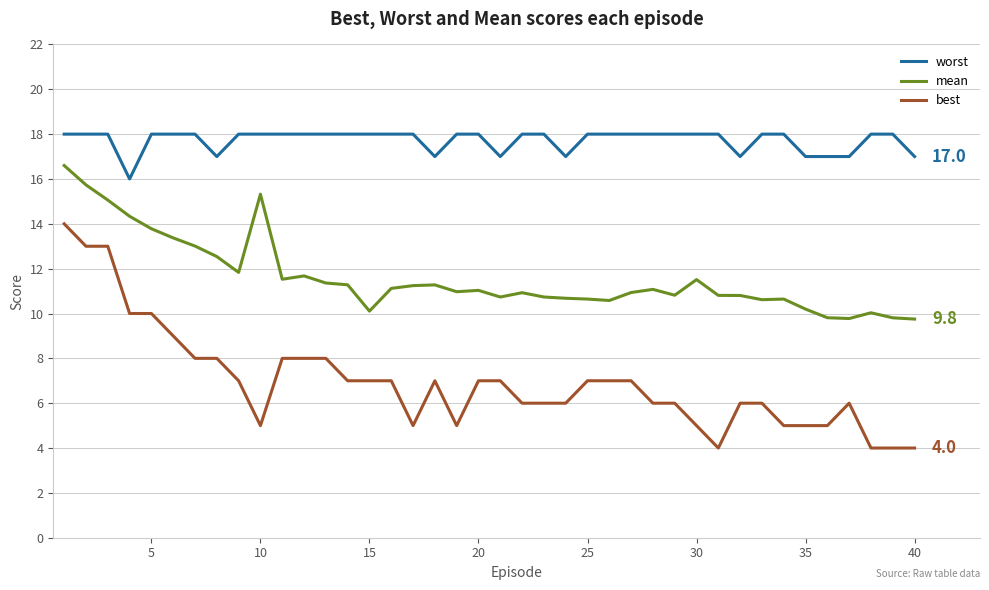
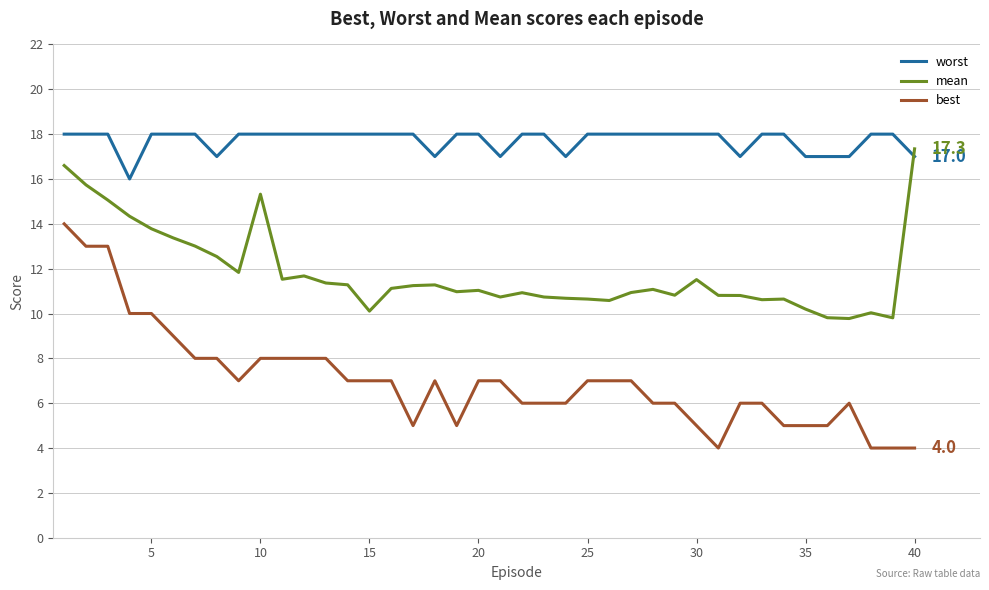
  {
    "worst": {
      "5": 18,
      "10": 18,
      "15": 18,
      "20": 18,
      "25": 18,
      "30": 18,
      "35": 17
    },
    "mean": {
-     "40": 9.8
+     "40": 17.3
    },
    "best": {
      "5": 10,
-     "10": 5,
+     "10": 8,
      "15": 7,
      "20": 7,
      "25": 7,
      "30": 5,
      "35": 5
    }
  }
